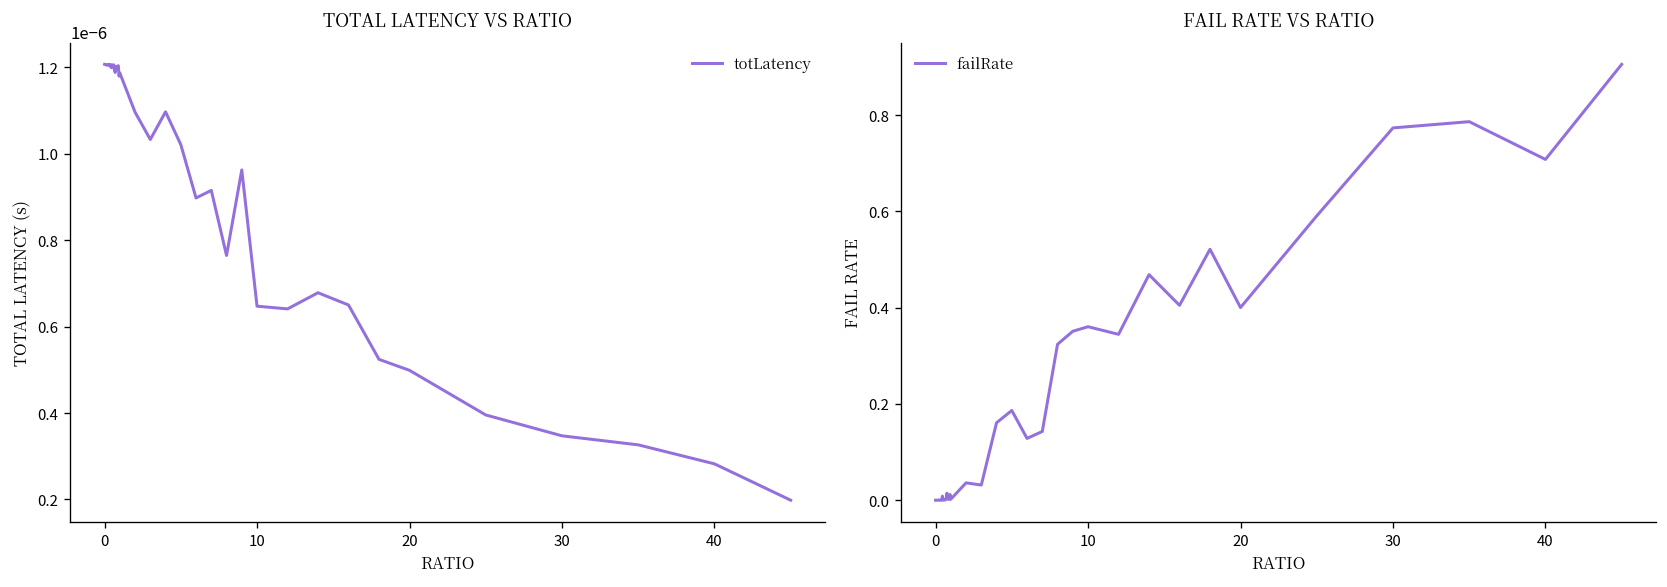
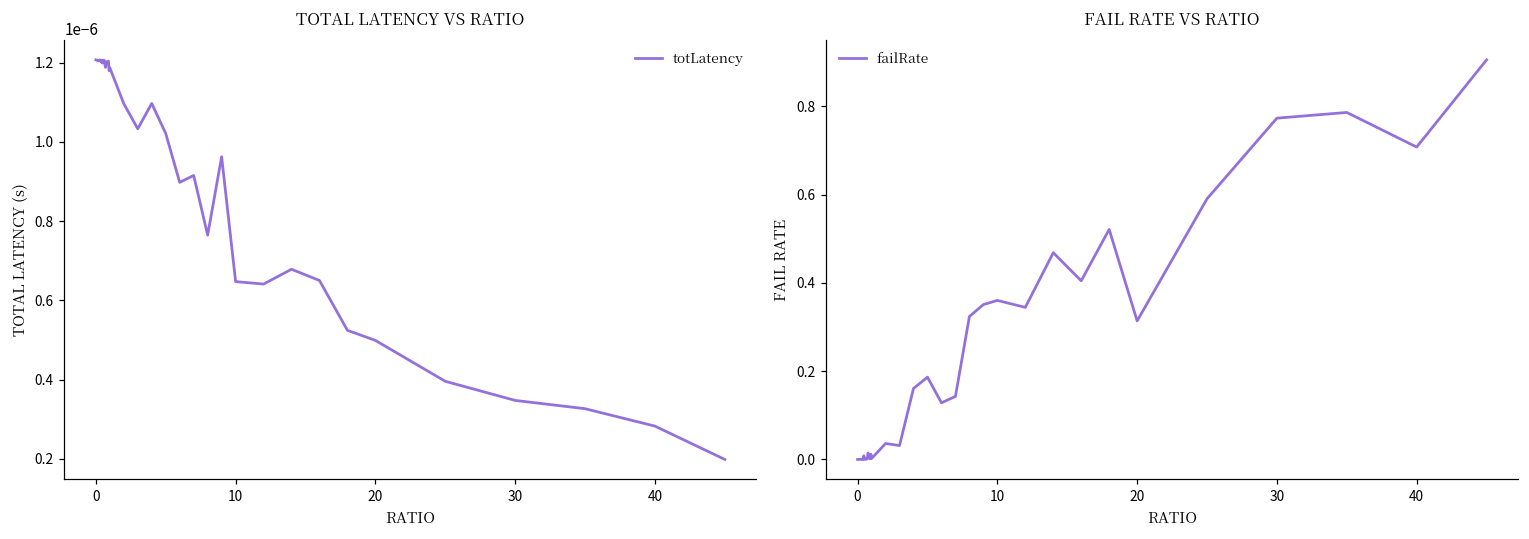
  {
    "TOTAL LATENCY VS RATIO": {
      "0": 0.00000121,
      "10": 0.00000065,
      "20": 0.00000050,
      "30": 0.00000035,
      "40": 0.00000028
    },
    "FAIL RATE VS RATIO": {
      "0": 0.00,
      "10": 0.36,
-     "20": 0.40,
+     "20": 0.31,
      "30": 0.77,
      "40": 0.71
    }
  }
